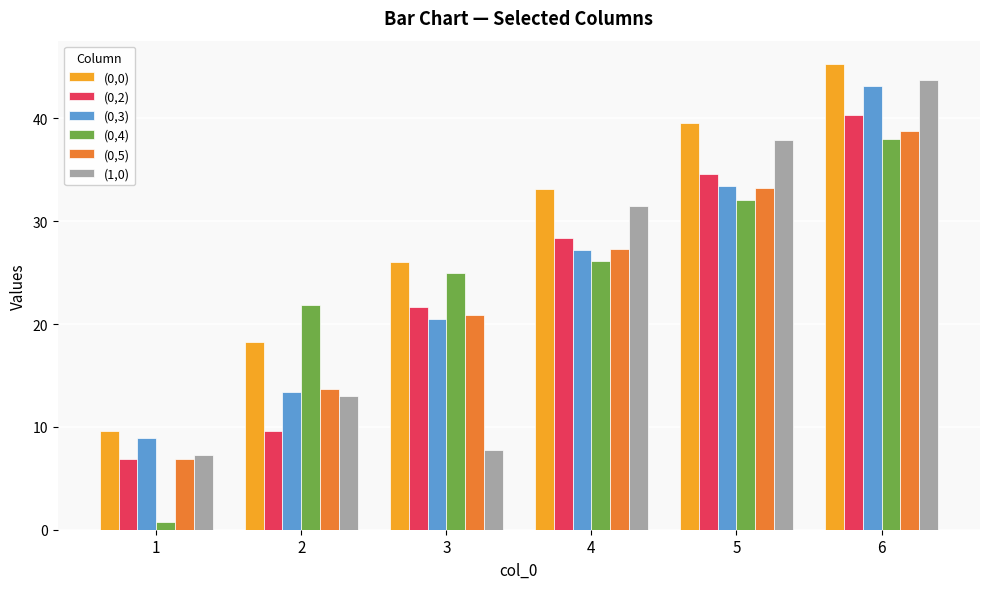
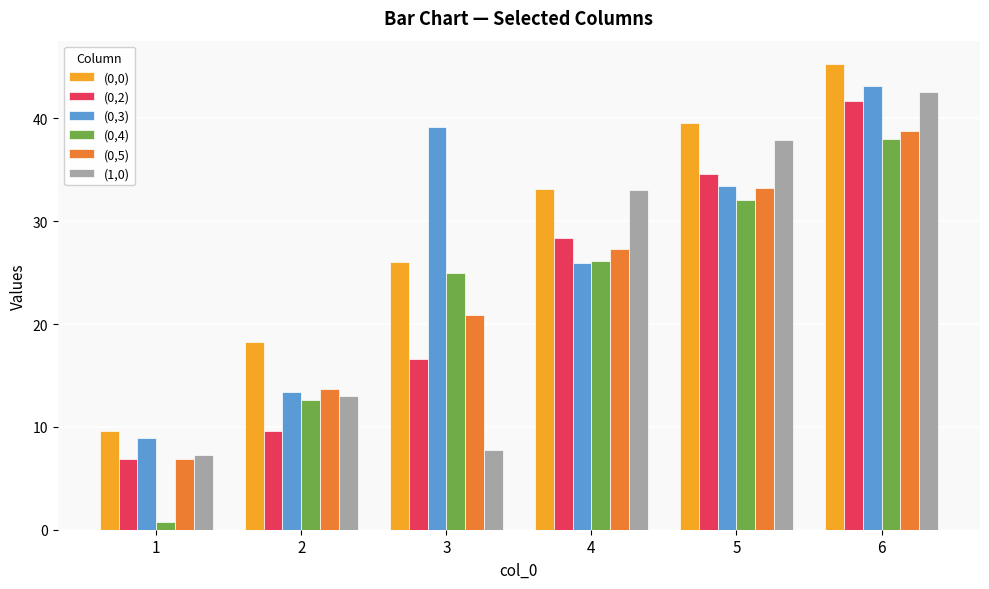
  {
    "(0,2)": {
      "1": 6.8,
      "2": 9.6,
-     "3": 21.7,
+     "3": 16.6,
      "4": 28.4,
      "5": 34.6,
-     "6": 40.4
+     "6": 41.7
    },
    "(0,3)": {
      "1": 9.0,
      "2": 13.4,
-     "3": 20.5,
-     "4": 27.2,
+     "3": 39.2,
+     "4": 25.9,
      "5": 33.5,
      "6": 43.2
    },
    "(0,4)": {
      "1": 0.8,
-     "2": 21.8,
+     "2": 12.7,
      "3": 25.0,
      "4": 26.2,
      "5": 32.0,
      "6": 38.0
    },
    "(1,0)": {
      "1": 7.3,
      "2": 13.0,
      "3": 7.7,
-     "4": 31.5,
+     "4": 33.0,
      "5": 37.9,
-     "6": 43.7
+     "6": 42.5
    }
  }
